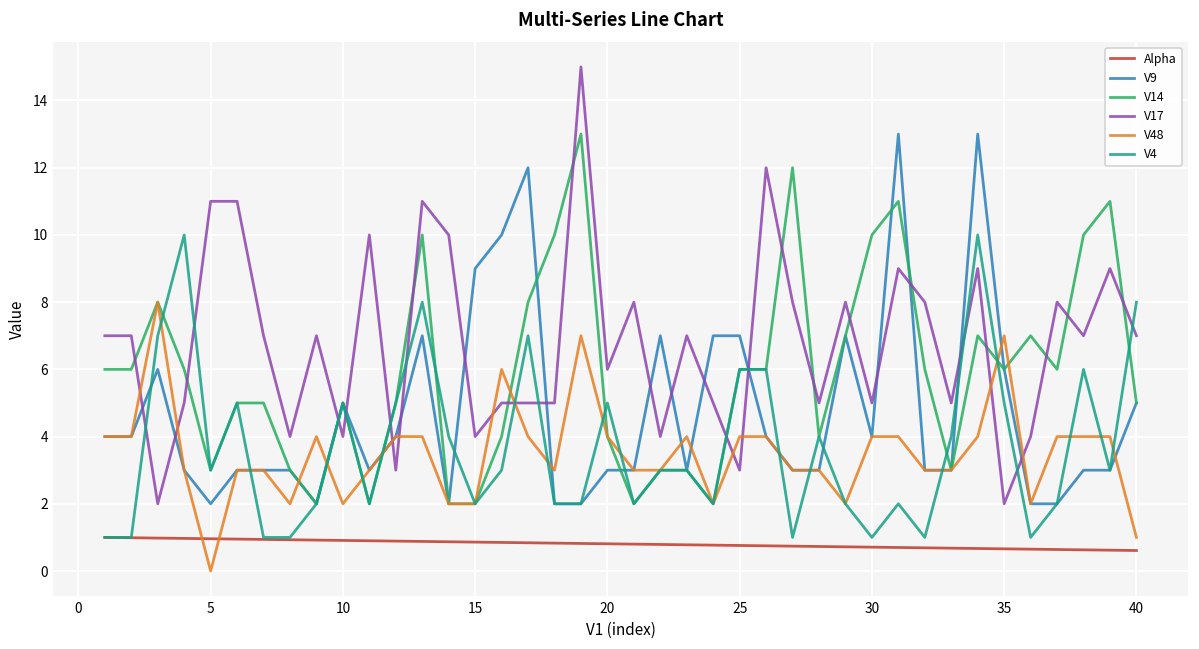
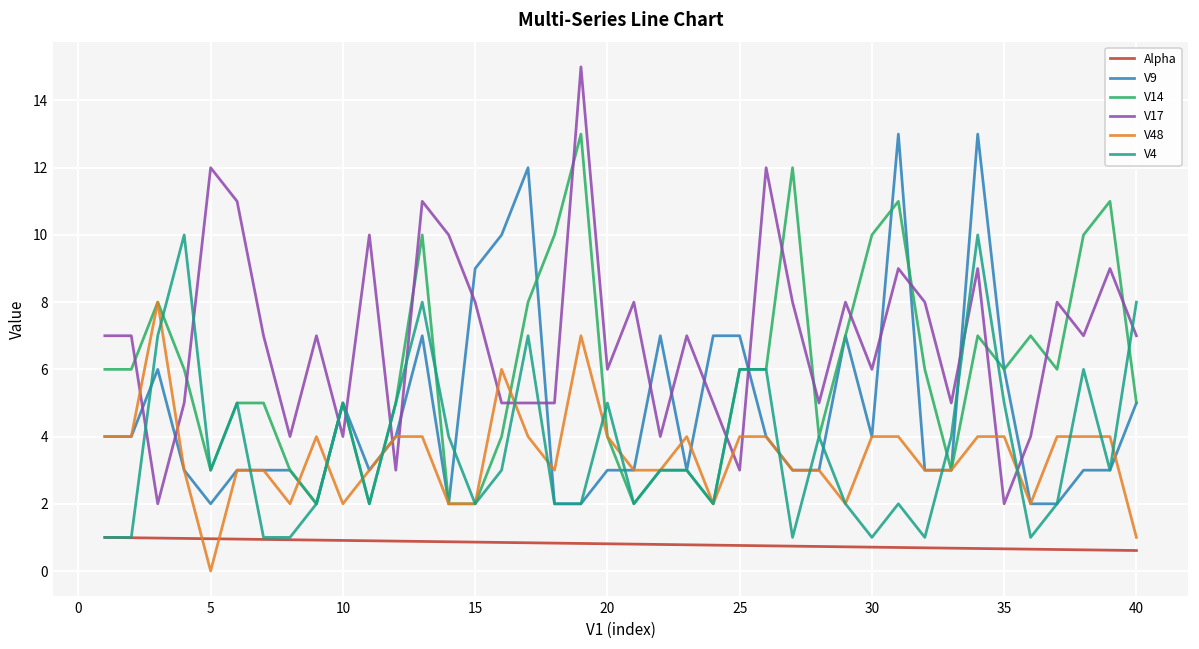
  {
    "Alpha": {
      "5": 1,
      "10": 0.9,
      "15": 0.9,
      "20": 0.8,
      "25": 0.8,
      "30": 0.7,
      "35": 0.7,
      "40": 0.6
    },
    "V9": {
      "5": 2,
      "15": 9,
      "20": 3,
      "25": 7
    },
    "V17": {
-     "5": 11,
+     "5": 12,
      "10": 4,
-     "15": 4,
+     "15": 8,
      "20": 6,
      "25": 3,
-     "30": 5,
+     "30": 6,
      "35": 2,
      "40": 7
    },
    "V48": {
      "5": 0,
      "10": 2,
      "25": 4,
-     "35": 7,
+     "35": 4,
      "40": 1
    }
  }
